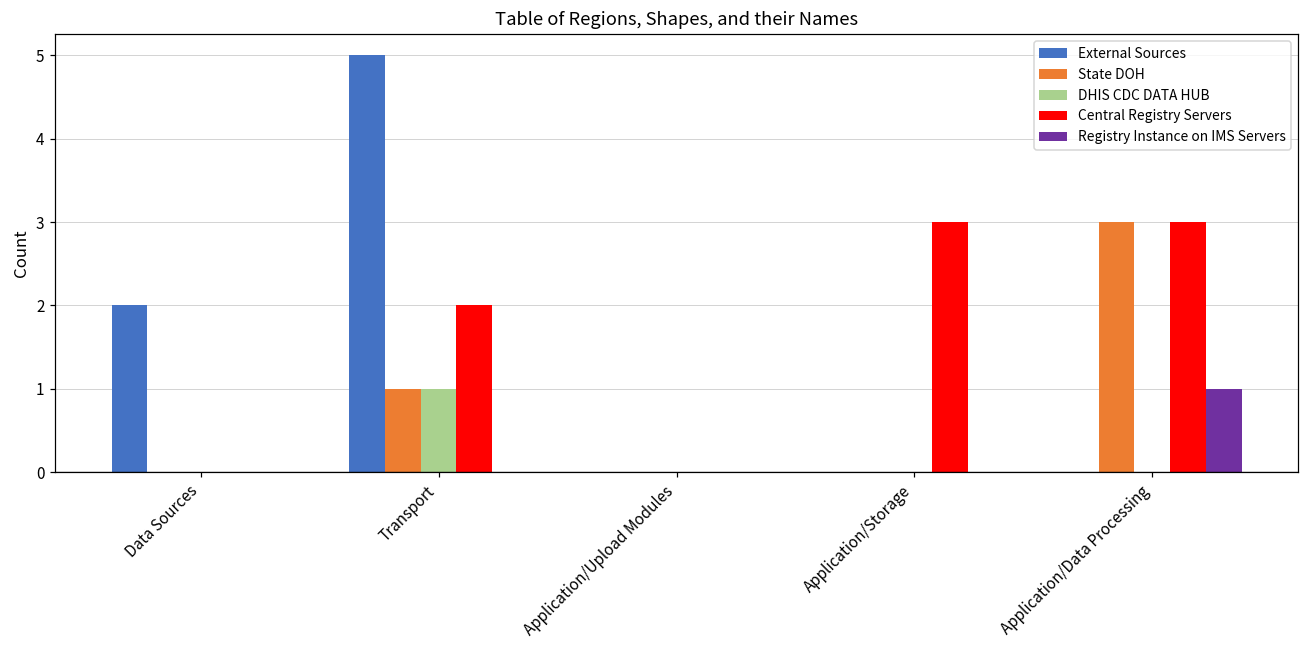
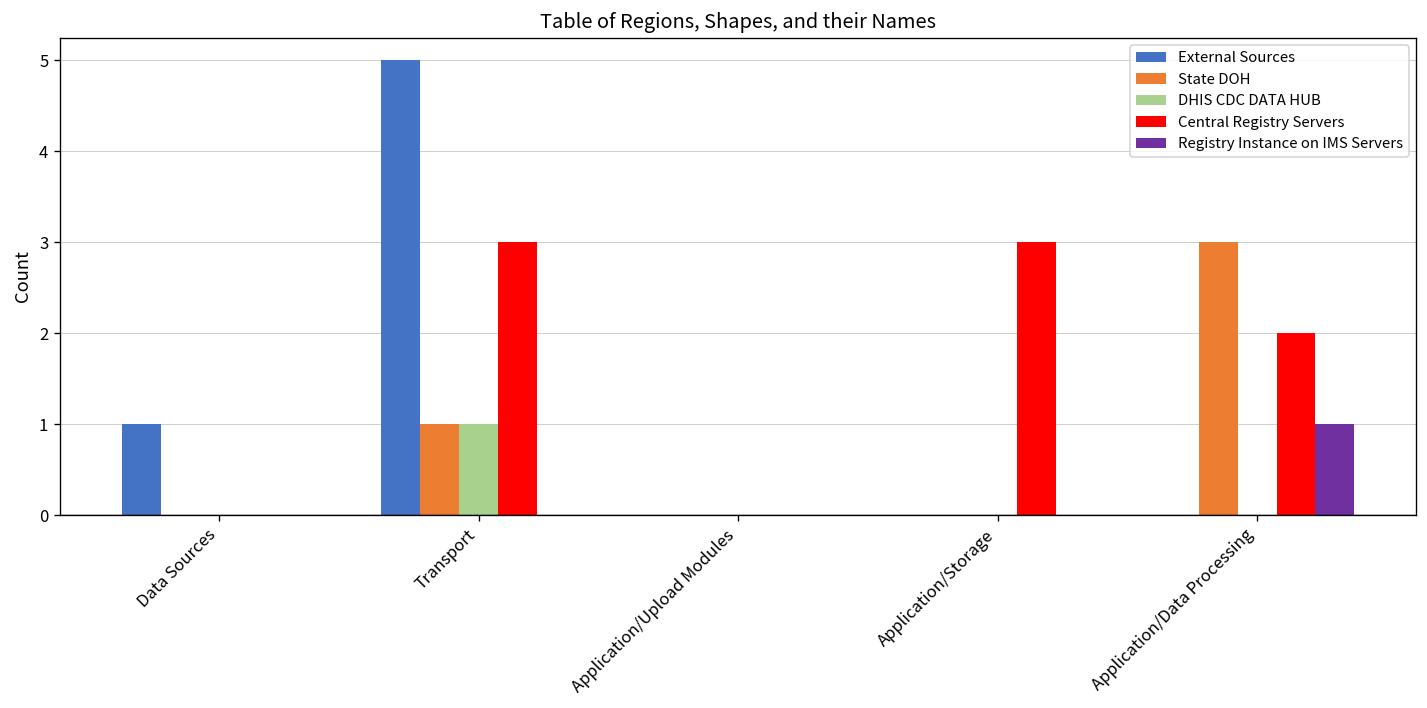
  {
    "External Sources": {
-     "Data Sources": 2,
+     "Data Sources": 1,
      "Transport": 5,
      "Application/Upload Modules": 0,
      "Application/Storage": 0,
      "Application/Data Processing": 0
    },
    "State DOH": {
      "Data Sources": 0,
      "Transport": 1,
      "Application/Upload Modules": 0,
      "Application/Storage": 0,
      "Application/Data Processing": 3
    },
    "DHIS CDC DATA HUB": {
      "Data Sources": 0,
      "Transport": 1,
      "Application/Upload Modules": 0,
      "Application/Storage": 0,
      "Application/Data Processing": 0
    },
    "Central Registry Servers": {
      "Data Sources": 0,
-     "Transport": 2,
+     "Transport": 3,
      "Application/Upload Modules": 0,
      "Application/Storage": 3,
-     "Application/Data Processing": 3
+     "Application/Data Processing": 2
    },
    "Registry Instance on IMS Servers": {
      "Data Sources": 0,
      "Transport": 0,
      "Application/Upload Modules": 0,
      "Application/Storage": 0,
      "Application/Data Processing": 1
    }
  }
